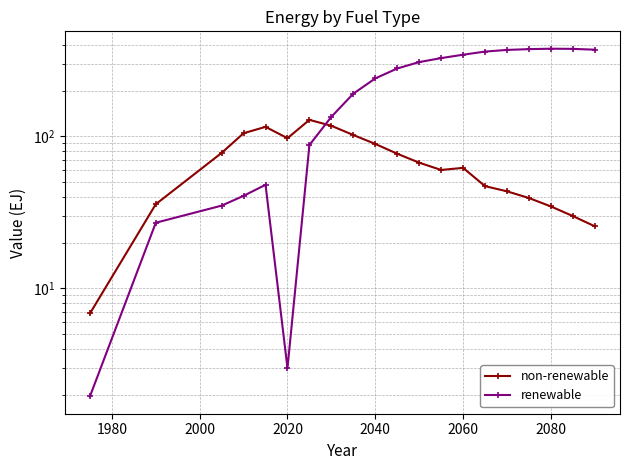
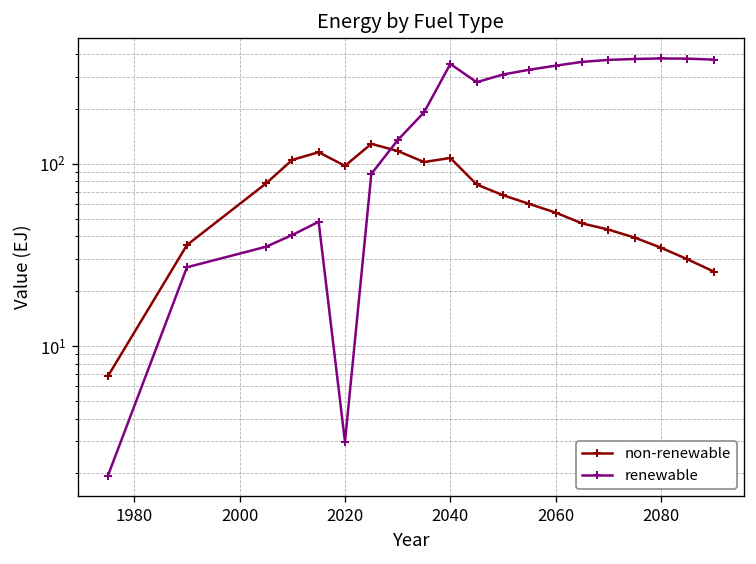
  {
    "non-renewable": {
      "2020": 100,
-     "2040": 90,
-     "2060": 62,
+     "2040": 110,
+     "2060": 54,
      "2080": 35
    },
    "renewable": {
      "2020": 3,
-     "2040": 240,
+     "2040": 350,
      "2060": 350,
      "2080": 380
    }
  }
